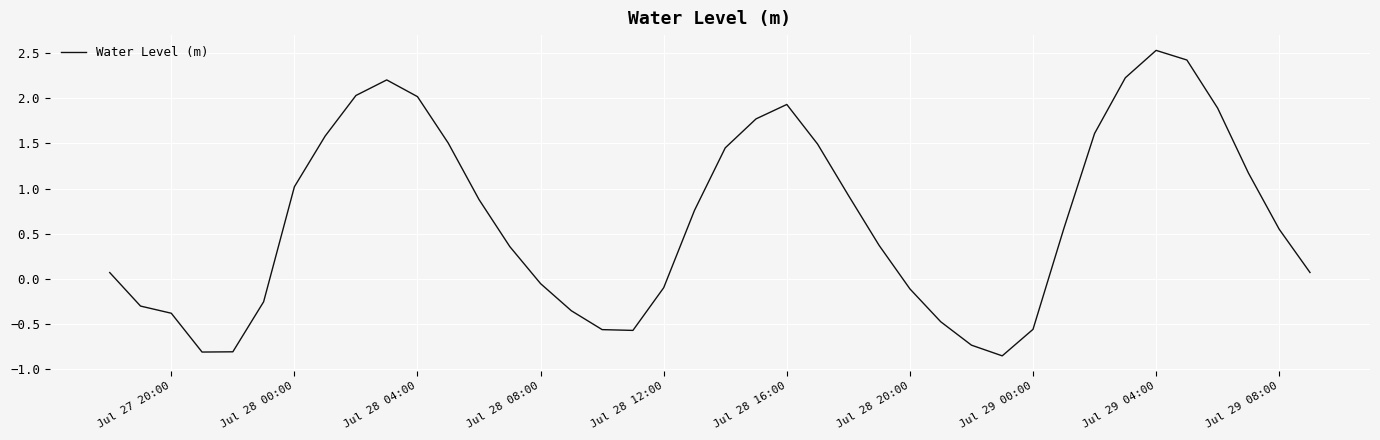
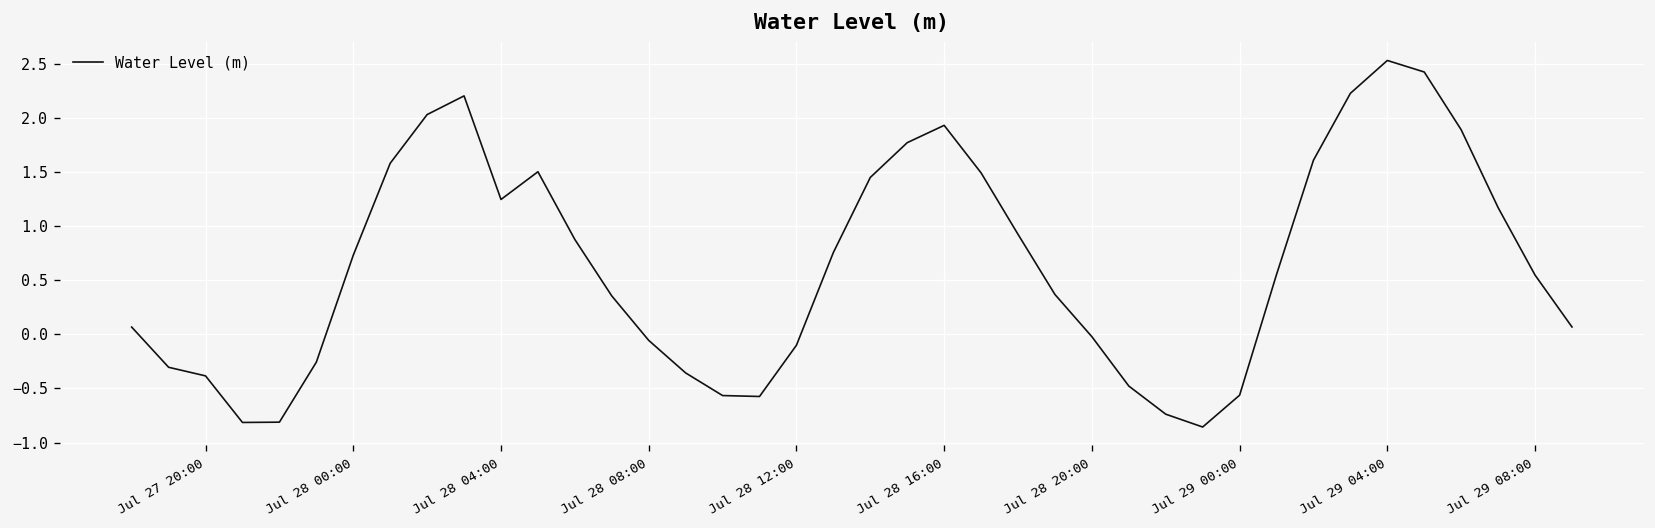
  {
    "Jul 27 20:00": -0.4,
-   "Jul 28 00:00": 1.0,
-   "Jul 28 04:00": 2.0,
+   "Jul 28 00:00": 0.7,
+   "Jul 28 04:00": 1.2,
    "Jul 28 08:00": -0.1,
    "Jul 28 12:00": -0.1,
    "Jul 28 16:00": 1.9,
-   "Jul 28 20:00": -0.1,
+   "Jul 28 20:00": 0.0,
    "Jul 29 00:00": -0.6,
    "Jul 29 04:00": 2.5,
    "Jul 29 08:00": 0.5
  }
